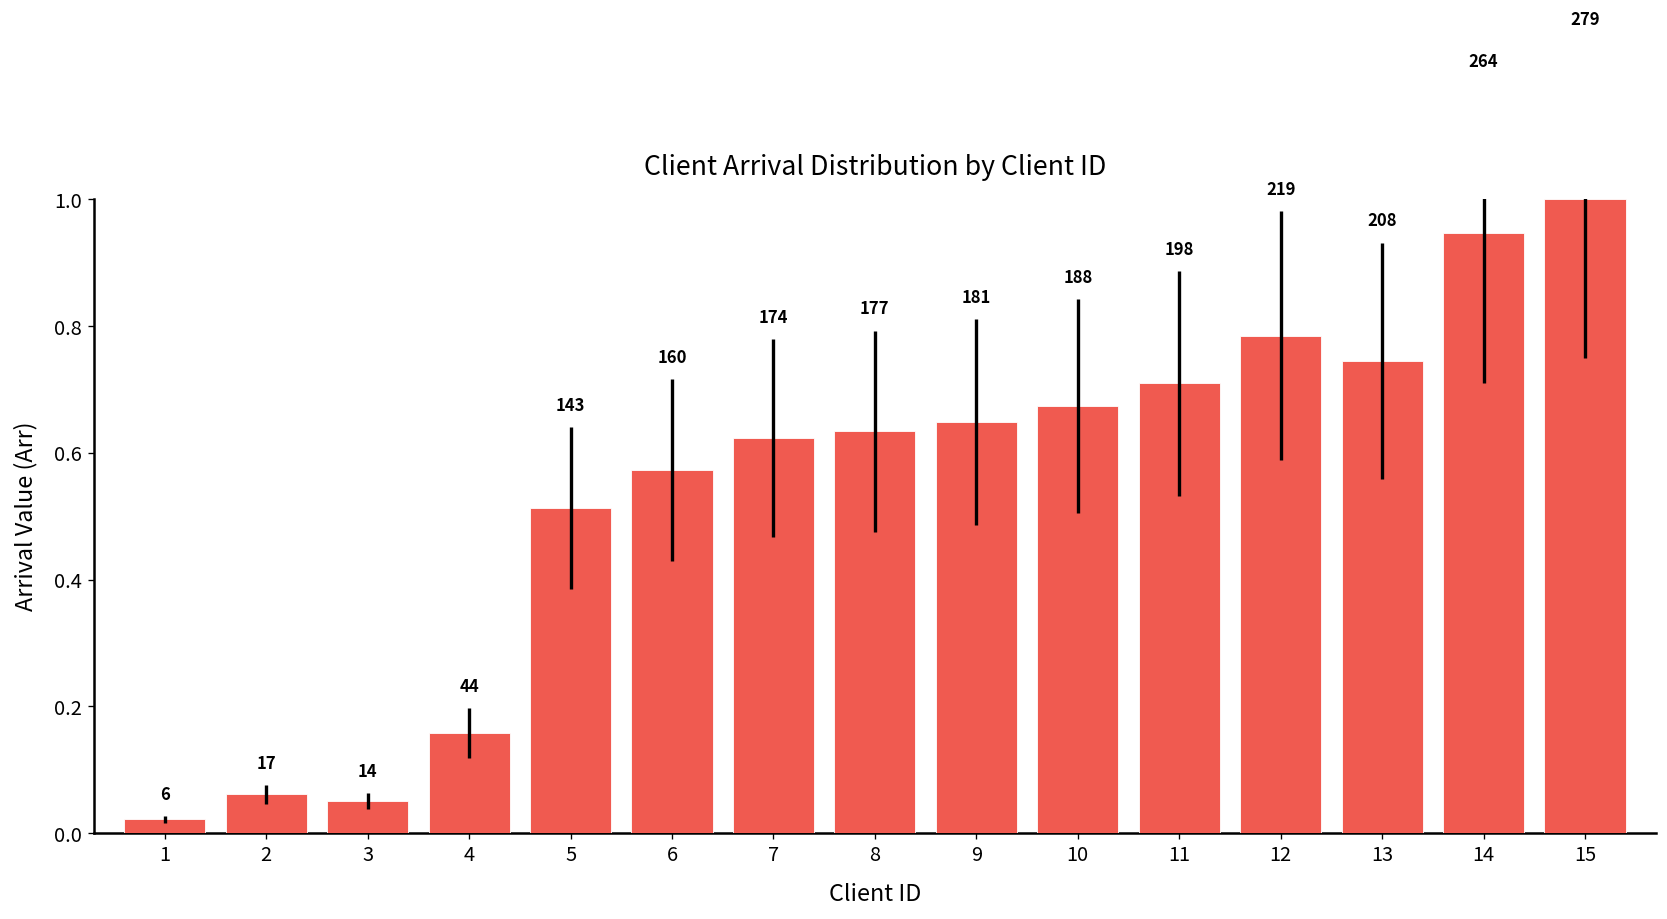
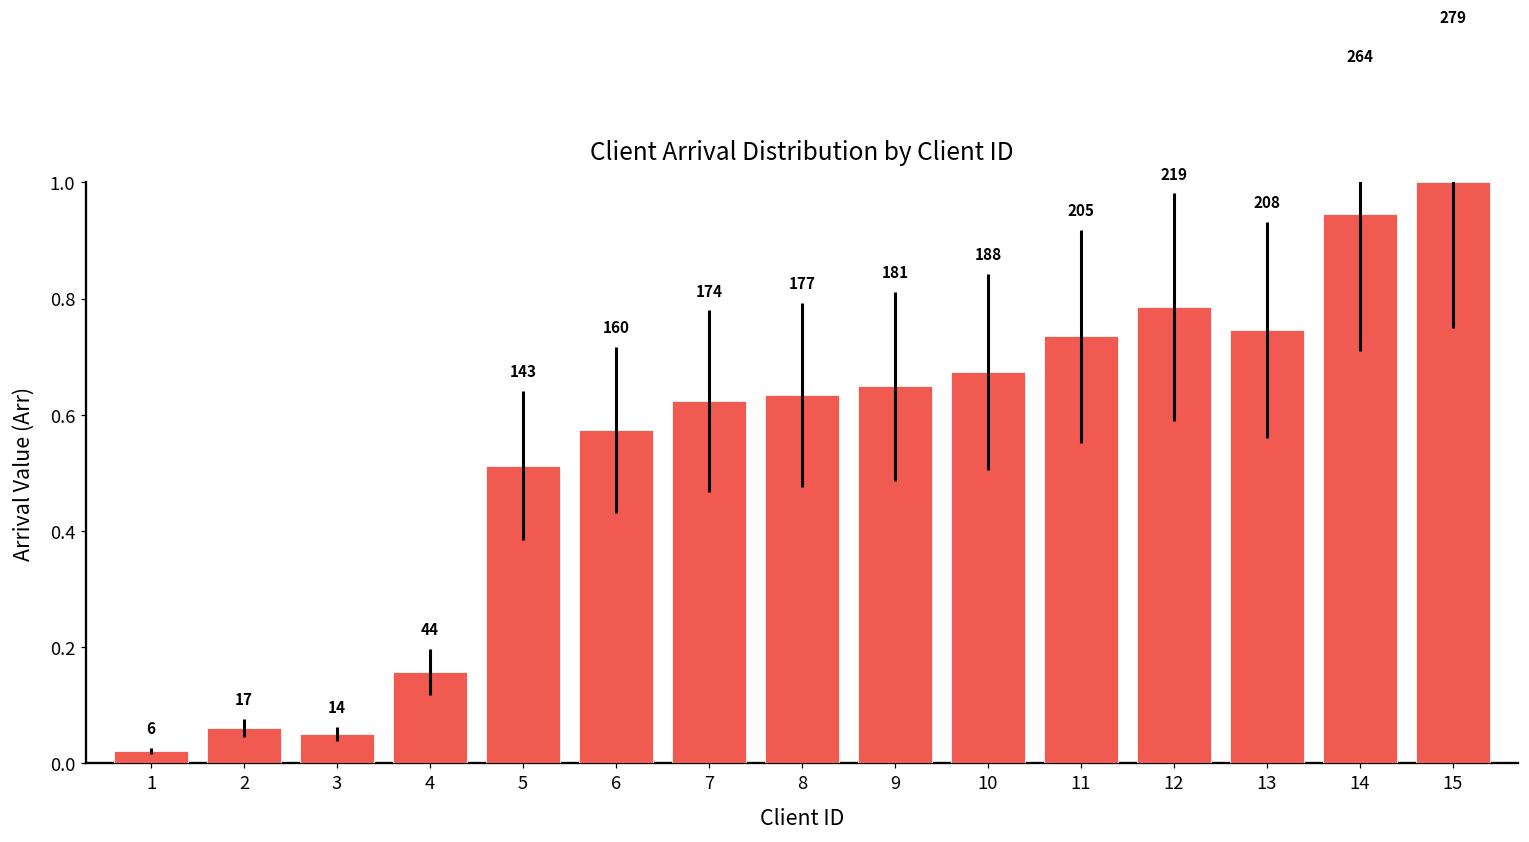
  {
-   "11": 198
+   "11": 205
  }
